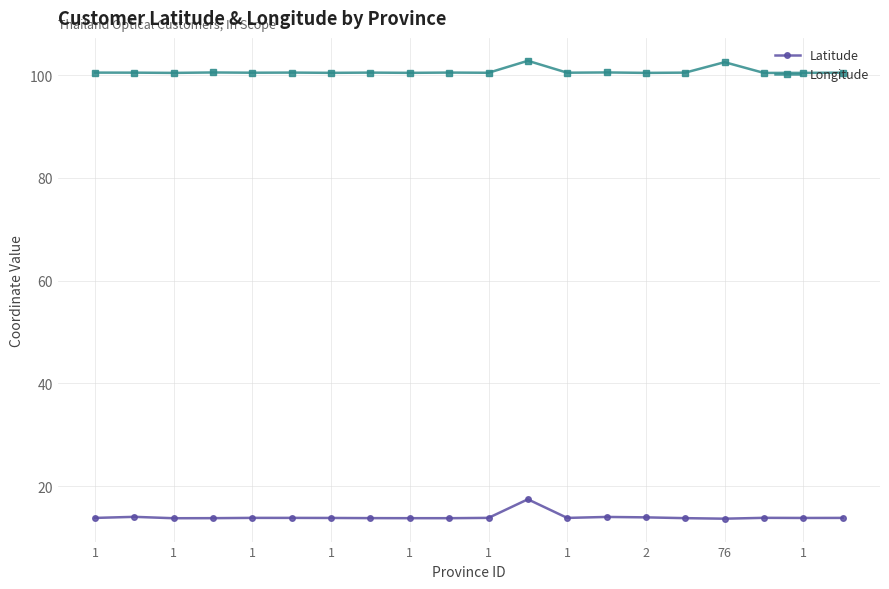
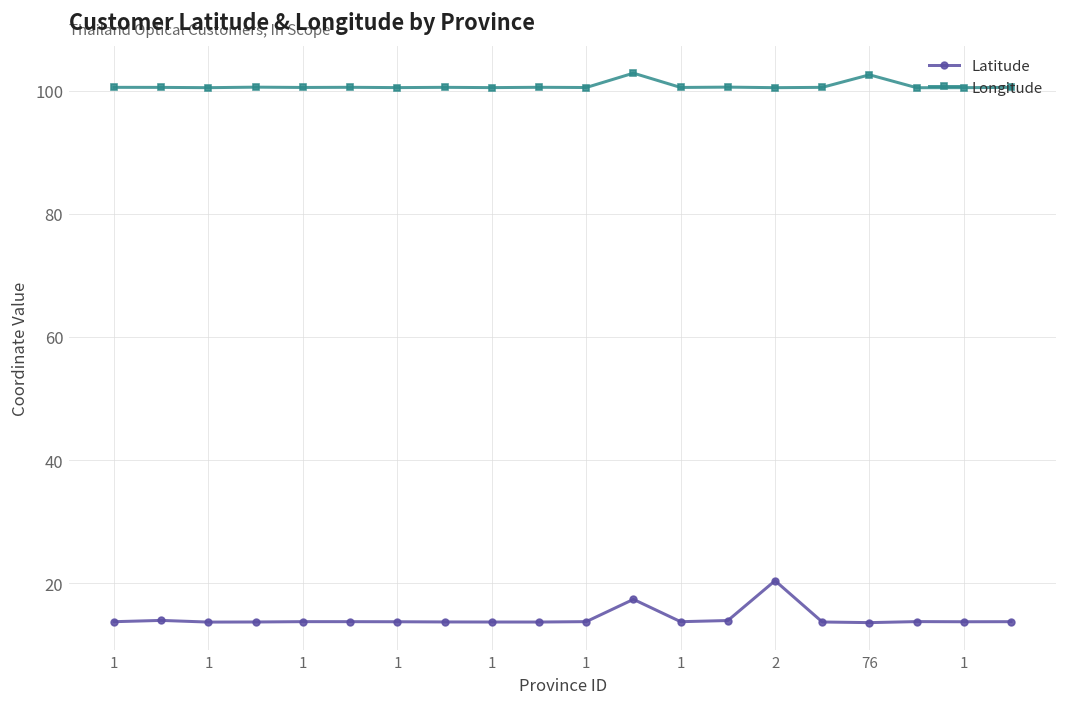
  {
    "Latitude": {
-     "2": 14,
+     "2": 20,
      "76": 14
    },
    "Longitude": {
      "2": 100,
      "76": 103
    }
  }
